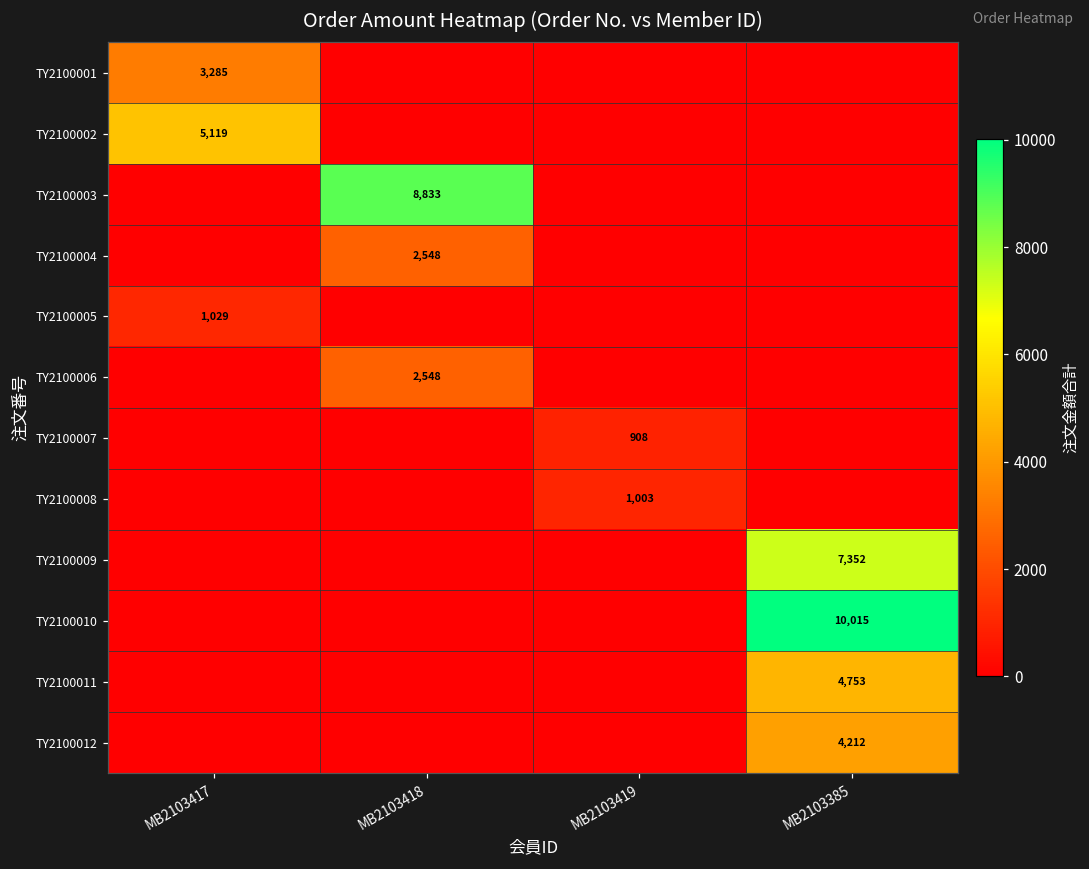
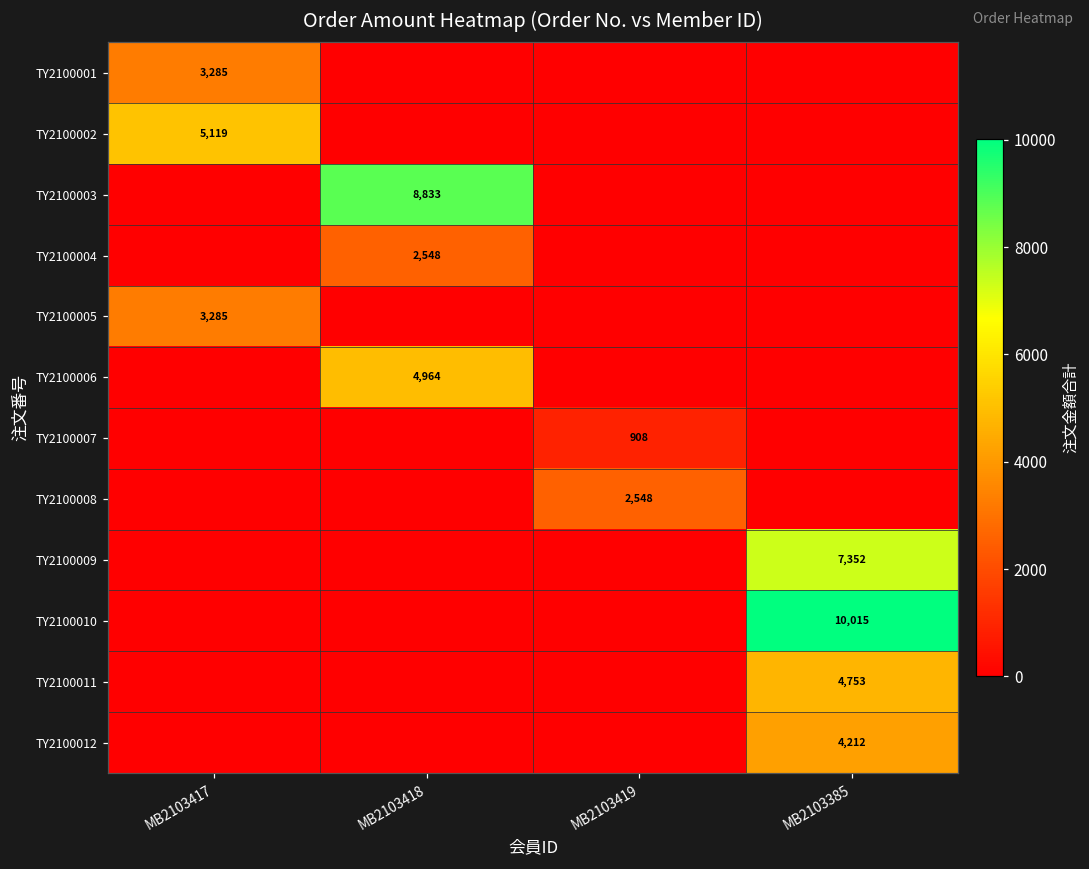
  {
    "TY2100001": {
      "MB2103417": "3,285"
    },
    "TY2100002": {
      "MB2103417": "5,119"
    },
    "TY2100003": {
      "MB2103418": "8,833"
    },
    "TY2100004": {
      "MB2103418": "2,548"
    },
    "TY2100005": {
-     "MB2103417": "1,029"
+     "MB2103417": "3,285"
    },
    "TY2100006": {
-     "MB2103418": "2,548"
+     "MB2103418": "4,964"
    },
    "TY2100007": {
      "MB2103419": "908"
    },
    "TY2100008": {
-     "MB2103419": "1,003"
+     "MB2103419": "2,548"
    },
    "TY2100009": {
      "MB2103385": "7,352"
    },
    "TY2100010": {
      "MB2103385": "10,015"
    },
    "TY2100011": {
      "MB2103385": "4,753"
    },
    "TY2100012": {
      "MB2103385": "4,212"
    }
  }
